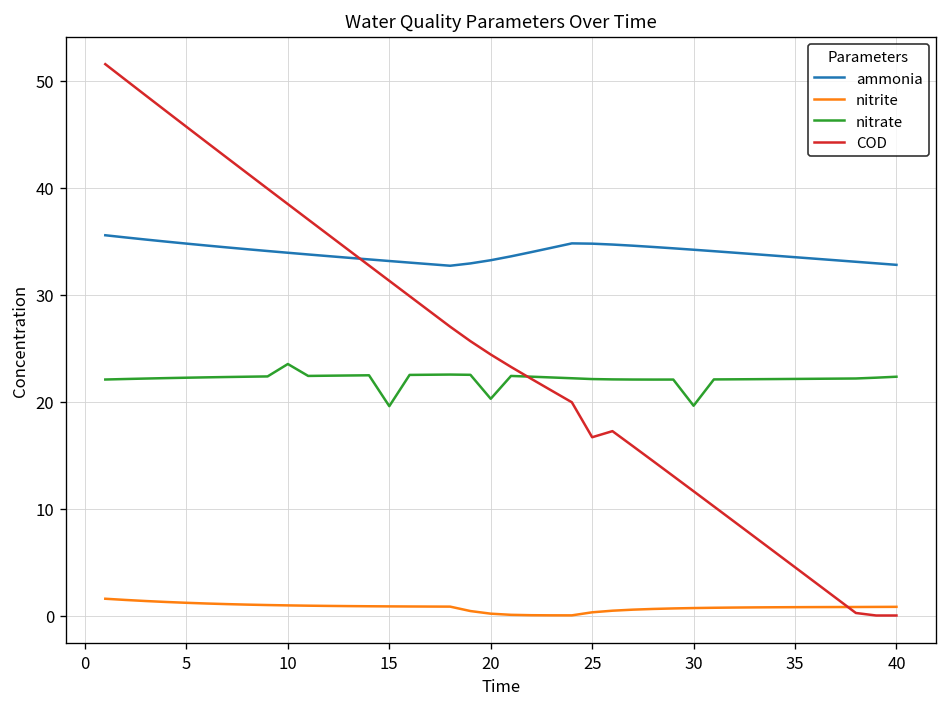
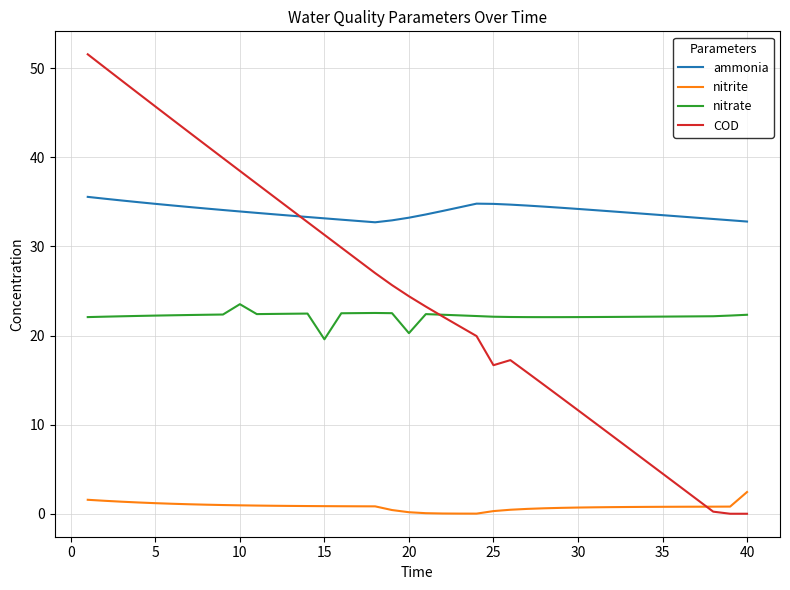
  {
    "ammonia": {
      "5": 35,
      "10": 34,
      "15": 33,
      "20": 33,
      "25": 35,
      "30": 34,
      "35": 34,
      "40": 33
    },
    "nitrite": {
      "5": 1,
      "10": 1,
      "15": 1,
      "20": 0,
      "25": 0,
      "30": 1,
      "35": 1,
-     "40": 1
+     "40": 2
    },
    "nitrate": {
      "5": 22,
      "10": 24,
      "15": 20,
      "20": 20,
      "25": 22,
-     "30": 20,
+     "30": 22,
      "35": 22,
      "40": 22
    },
    "COD": {
      "5": 46,
      "10": 38,
      "15": 31,
      "20": 24,
      "25": 17,
      "30": 12,
      "35": 5,
      "40": 0
    }
  }
